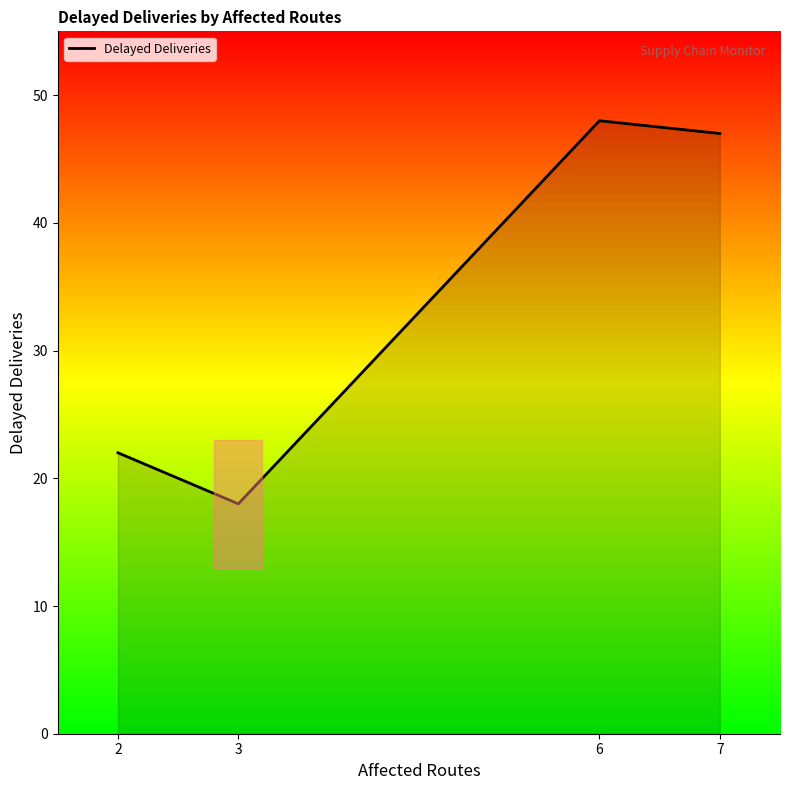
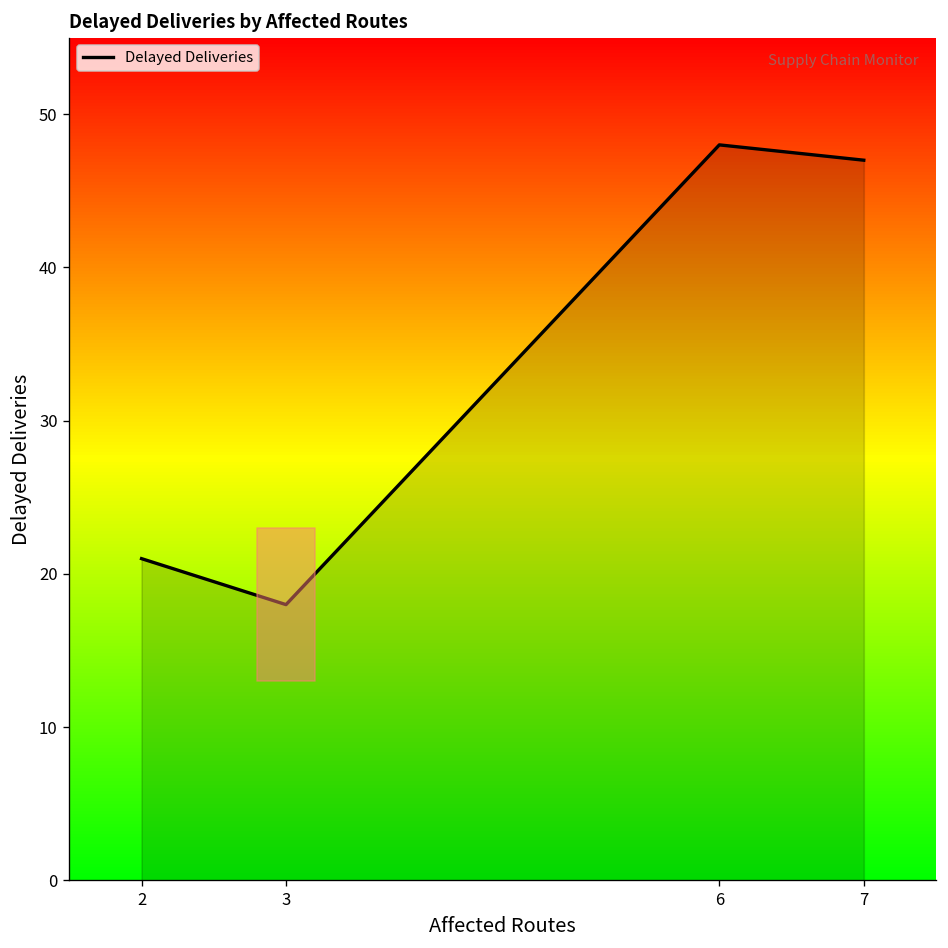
  {
    "Delayed Deliveries": {
-     "2": 22,
+     "2": 21,
      "3": 18,
      "6": 48,
      "7": 47
    }
  }
